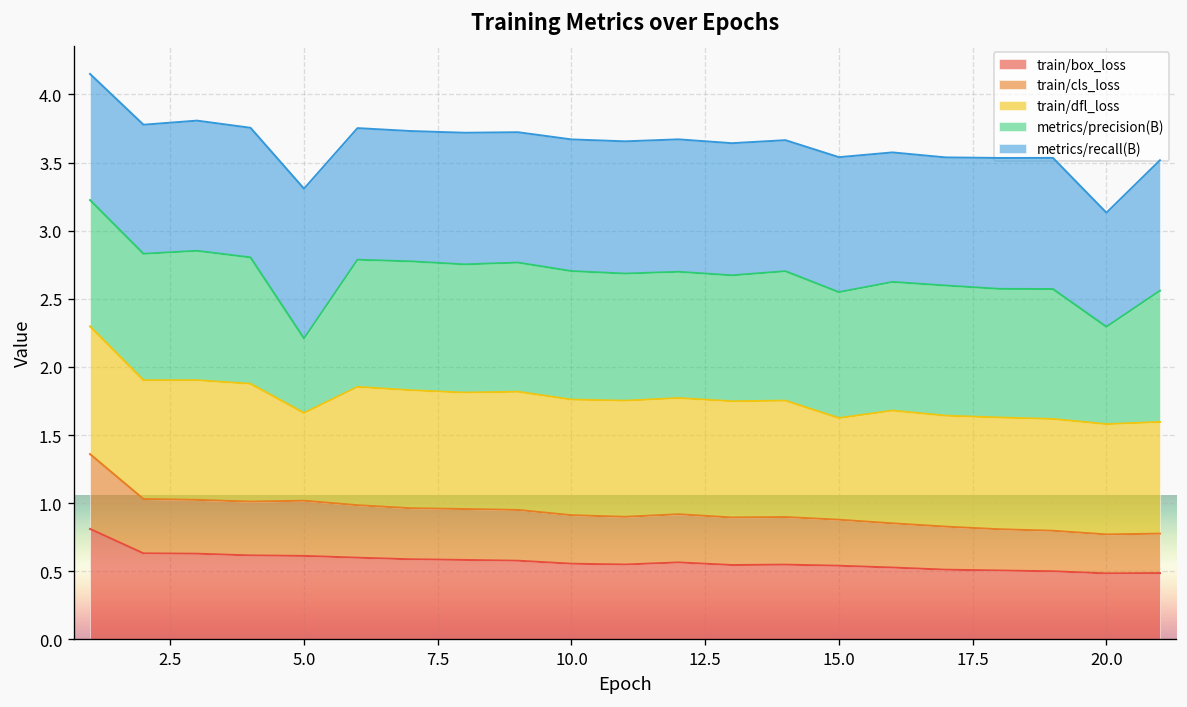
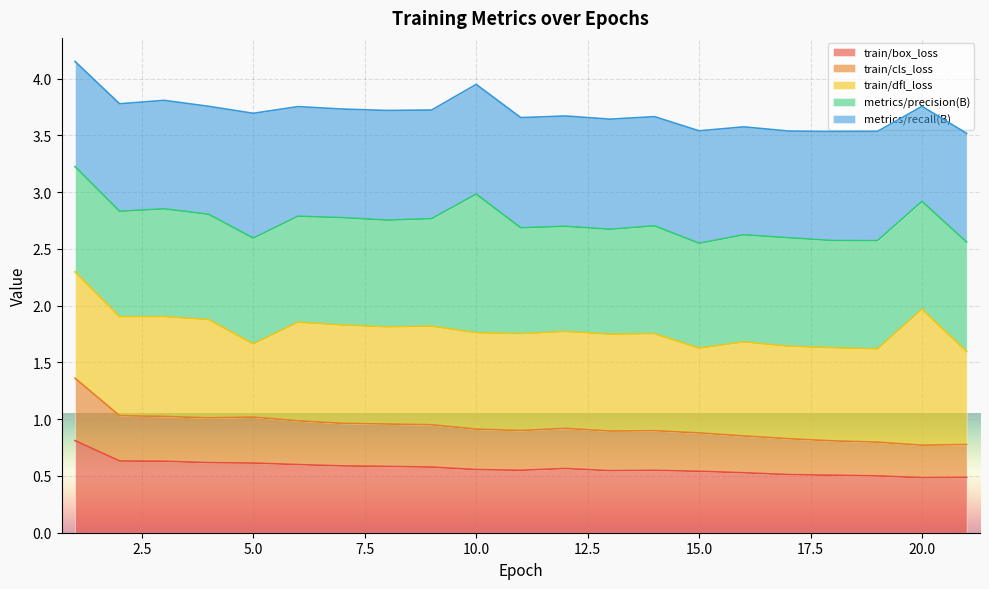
  {
    "train/dfl_loss": {
      "5.0": 0.64,
      "10.0": 0.85,
      "15.0": 0.75,
-     "20.0": 0.81
+     "20.0": 1.20
    },
    "metrics/precision(B)": {
-     "5.0": 0.55,
-     "10.0": 0.94,
+     "5.0": 0.93,
+     "10.0": 1.22,
      "15.0": 0.92,
-     "20.0": 0.71
+     "20.0": 0.95
    },
    "metrics/recall(B)": {
      "5.0": 1.10,
      "10.0": 0.97,
      "15.0": 0.99
    }
  }
